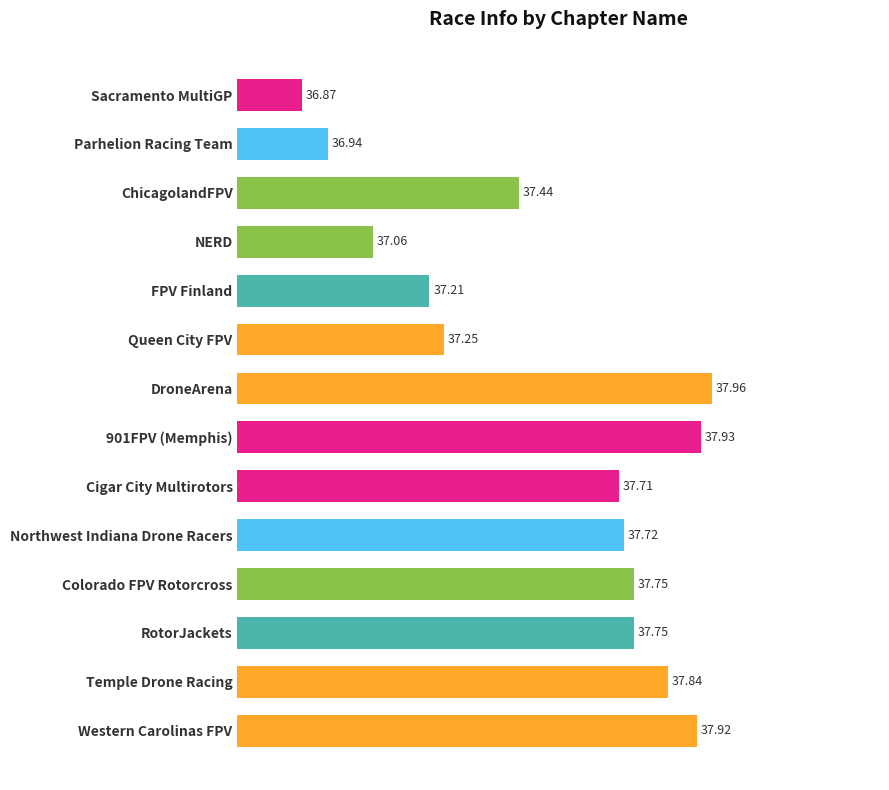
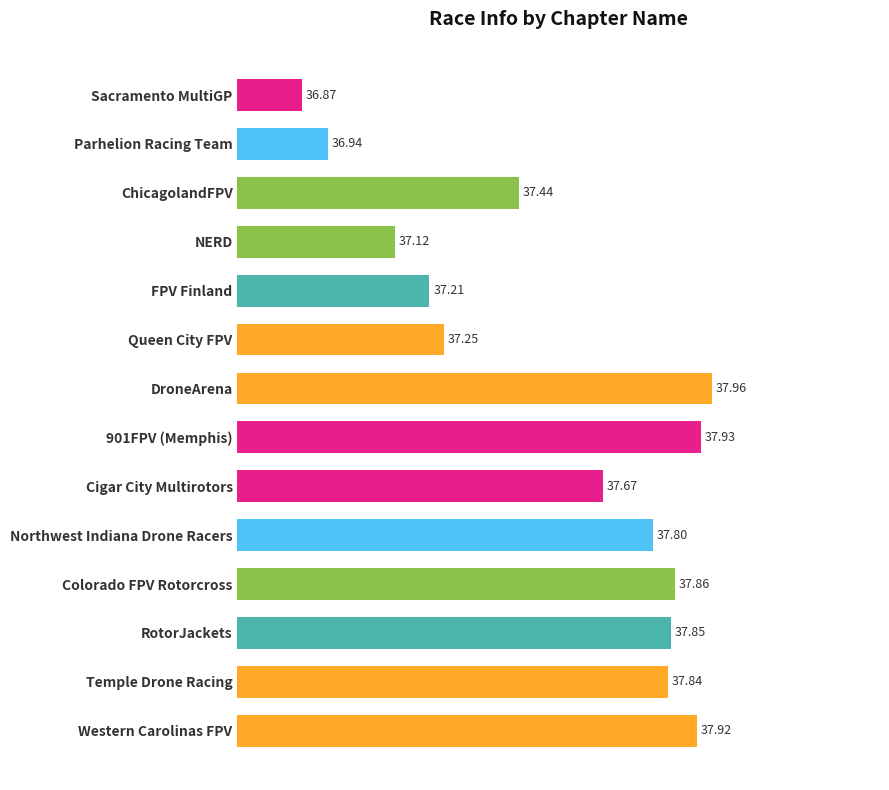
  {
    "Sacramento MultiGP": 36.87,
    "Parhelion Racing Team": 36.94,
    "ChicagolandFPV": 37.44,
-   "NERD": 37.06,
+   "NERD": 37.12,
    "FPV Finland": 37.21,
    "Queen City FPV": 37.25,
    "DroneArena": 37.96,
    "901FPV (Memphis)": 37.93,
-   "Cigar City Multirotors": 37.71,
-   "Northwest Indiana Drone Racers": 37.72,
-   "Colorado FPV Rotorcross": 37.75,
-   "RotorJackets": 37.75,
+   "Cigar City Multirotors": 37.67,
+   "Northwest Indiana Drone Racers": 37.80,
+   "Colorado FPV Rotorcross": 37.86,
+   "RotorJackets": 37.85,
    "Temple Drone Racing": 37.84,
    "Western Carolinas FPV": 37.92
  }
